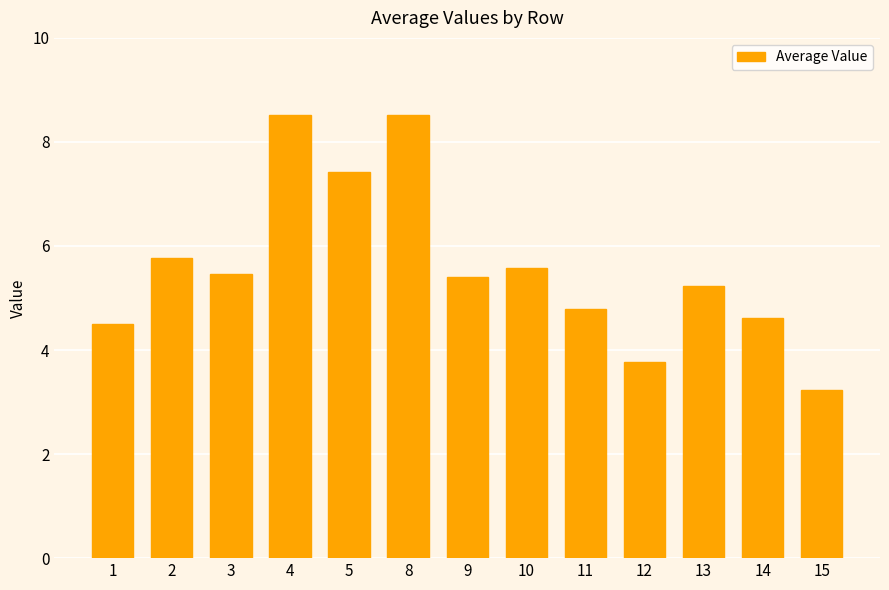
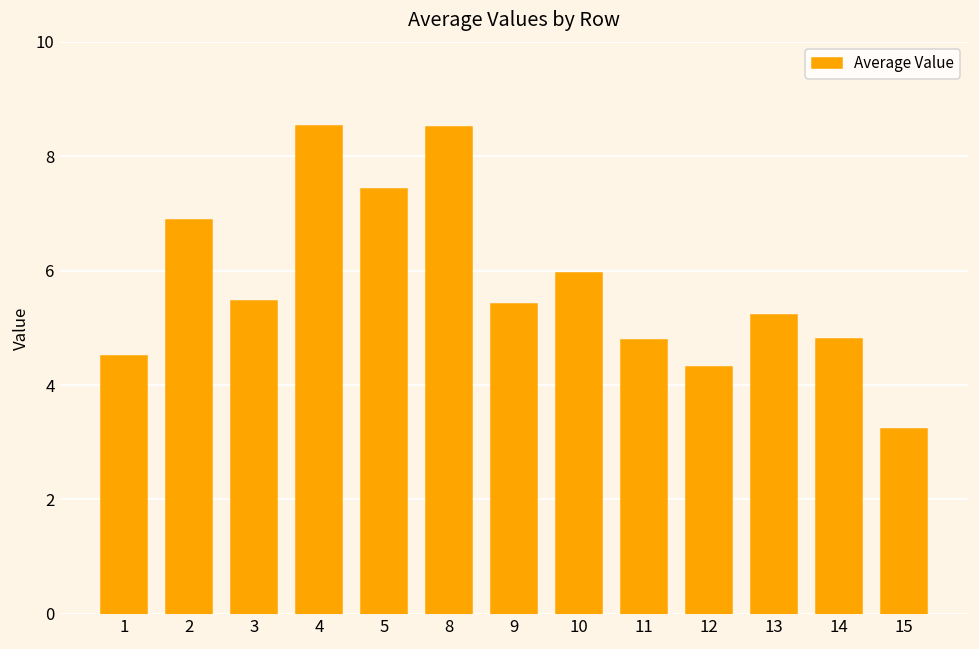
  {
    "1": 4.5,
-   "2": 5.8,
+   "2": 6.9,
    "3": 5.5,
    "4": 8.5,
    "5": 7.4,
    "8": 8.5,
    "9": 5.4,
-   "10": 5.6,
+   "10": 6.0,
    "11": 4.8,
-   "12": 3.8,
+   "12": 4.3,
    "13": 5.2,
-   "14": 4.6,
+   "14": 4.8,
    "15": 3.2
  }
